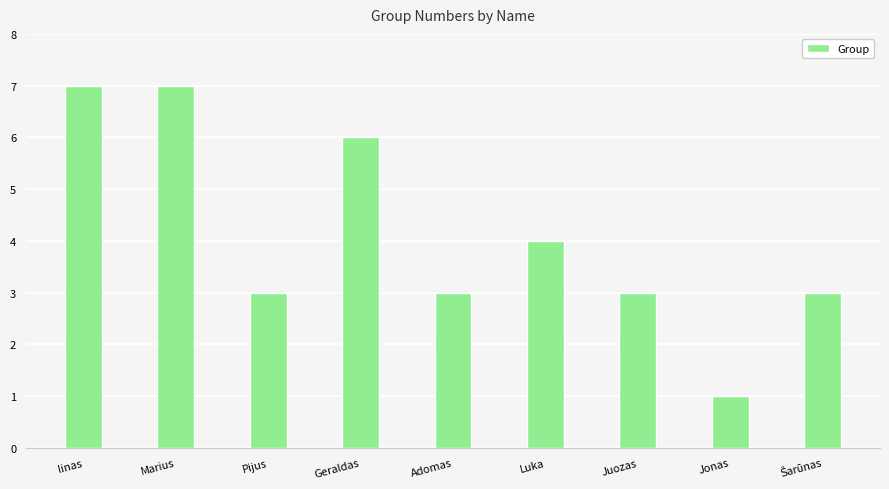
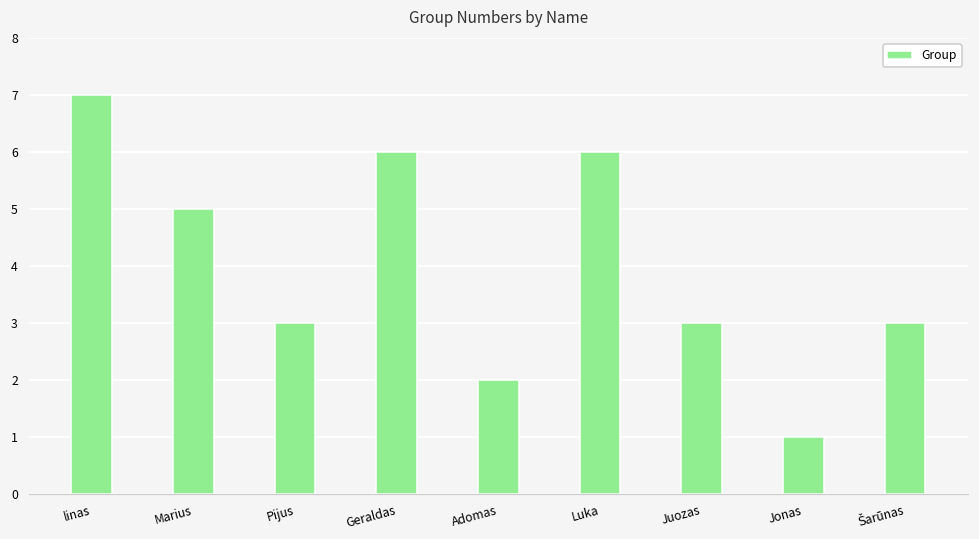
  {
    "linas": 7,
-   "Marius": 7,
+   "Marius": 5,
    "Pijus": 3,
    "Geraldas": 6,
-   "Adomas": 3,
-   "Luka": 4,
+   "Adomas": 2,
+   "Luka": 6,
    "Juozas": 3,
    "Jonas": 1,
    "Šarūnas": 3
  }
